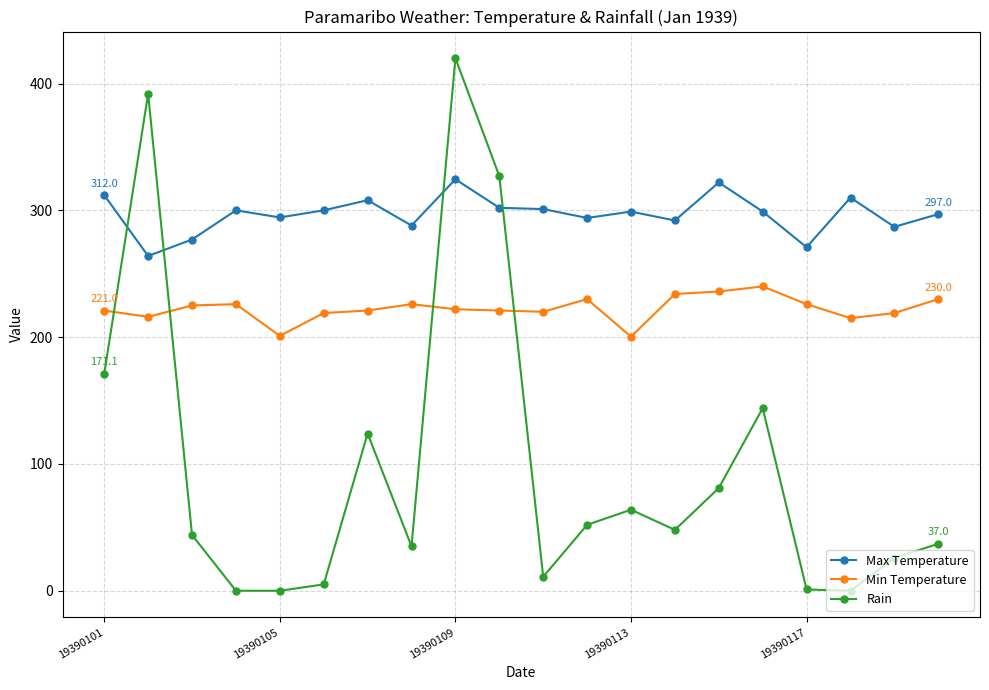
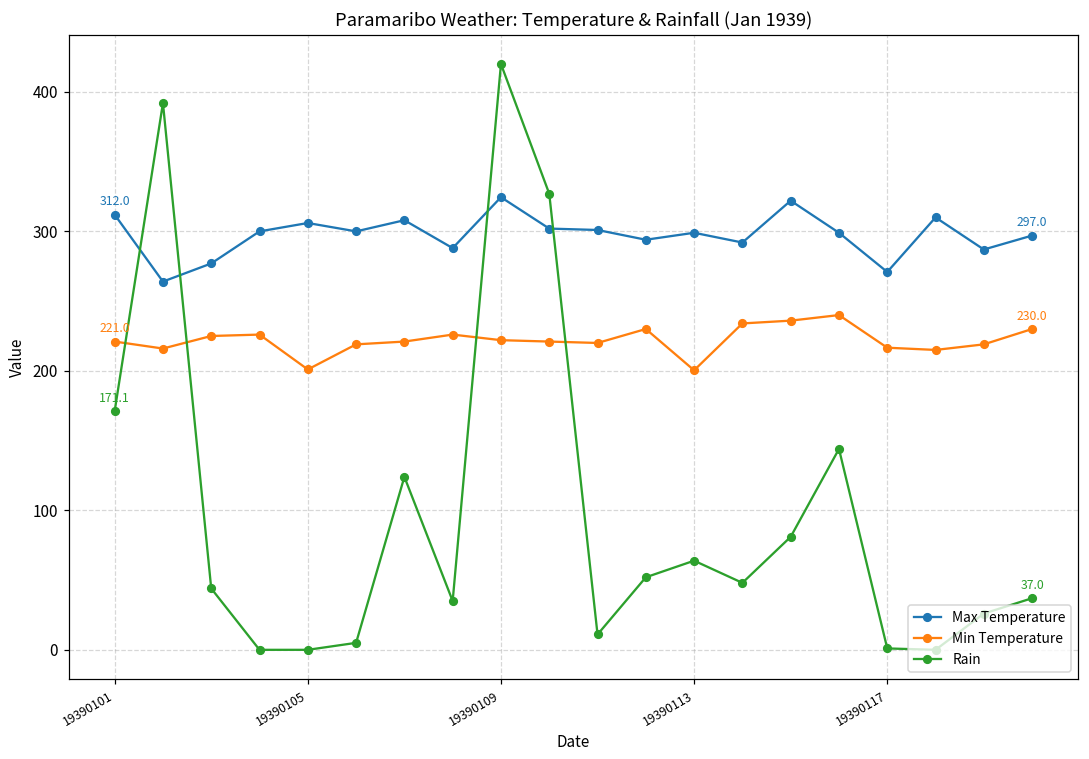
  {
    "Max Temperature": {
-     "19390105": 294,
+     "19390105": 306,
      "19390109": 325,
      "19390113": 299,
      "19390117": 271
    },
    "Min Temperature": {
      "19390105": 201,
      "19390109": 222,
      "19390113": 200,
-     "19390117": 226
+     "19390117": 217
    },
    "Rain": {
      "19390101": 171.1
    }
  }
